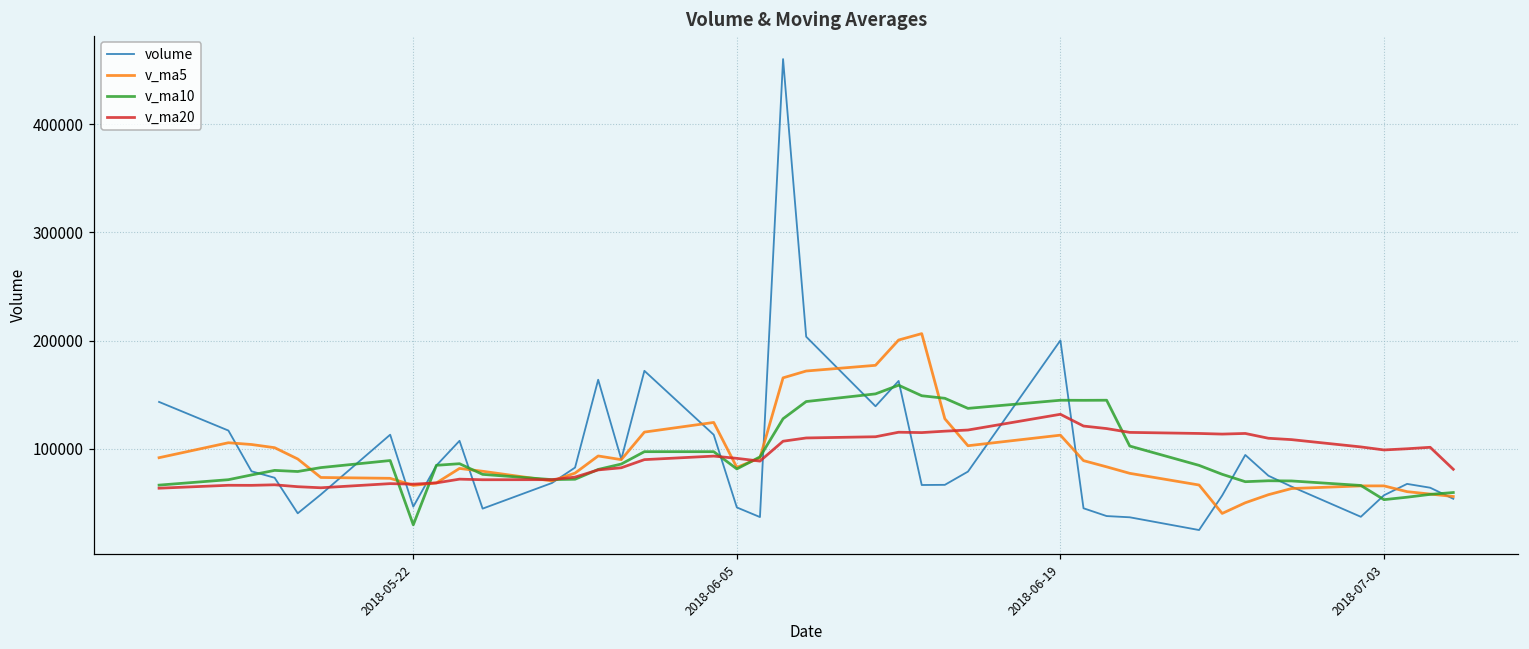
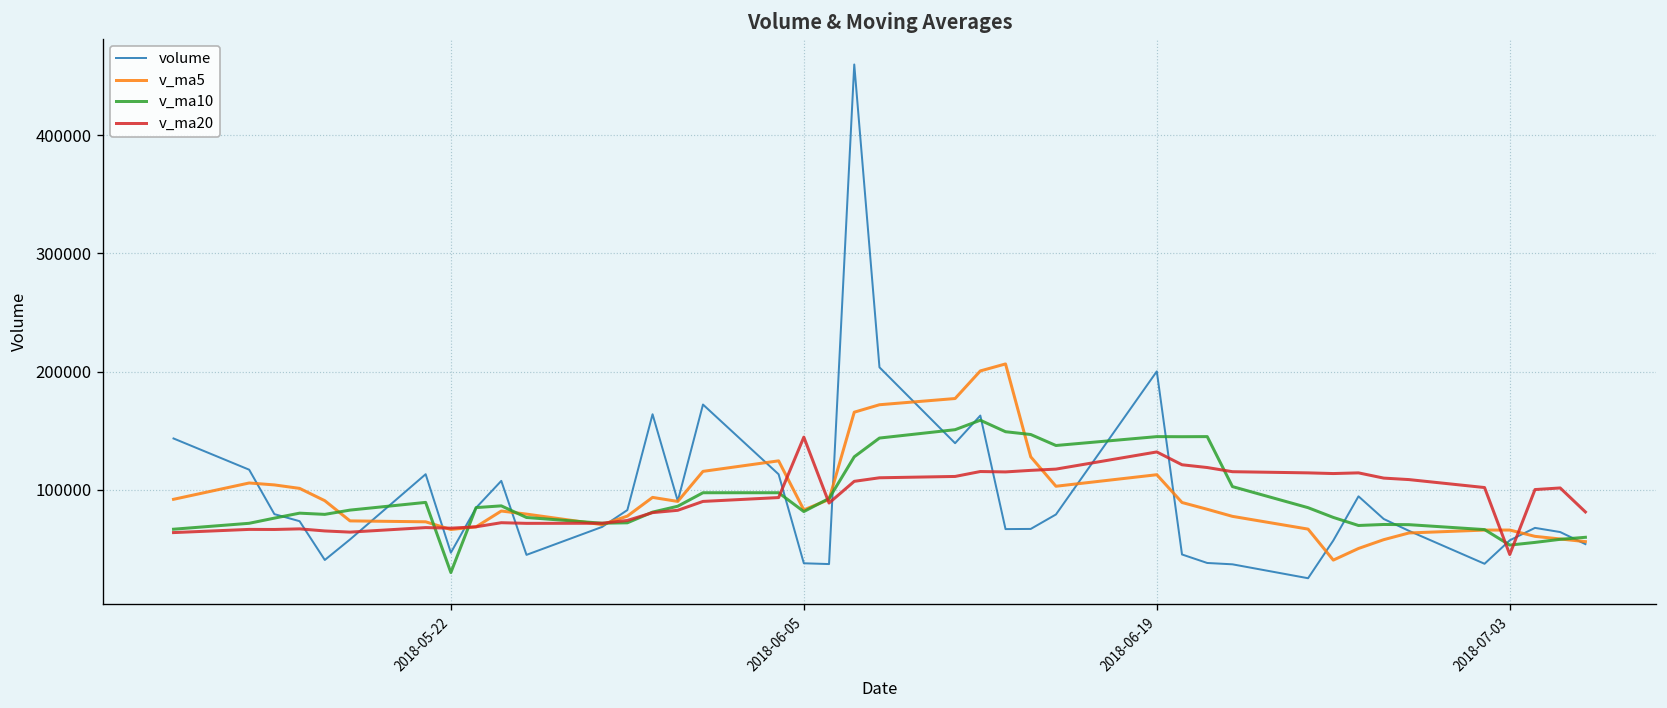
  {
    "volume": {
      "2018-05-22": 50000,
-     "2018-06-05": 50000,
+     "2018-06-05": 40000,
      "2018-06-19": 200000,
      "2018-07-03": 60000
    },
    "v_ma5": {
      "2018-06-19": 110000,
      "2018-07-03": 70000
    },
    "v_ma10": {
      "2018-05-22": 30000,
      "2018-06-19": 140000,
      "2018-07-03": 50000
    },
    "v_ma20": {
-     "2018-06-05": 90000,
+     "2018-06-05": 140000,
      "2018-06-19": 130000,
-     "2018-07-03": 100000
+     "2018-07-03": 40000
    }
  }
